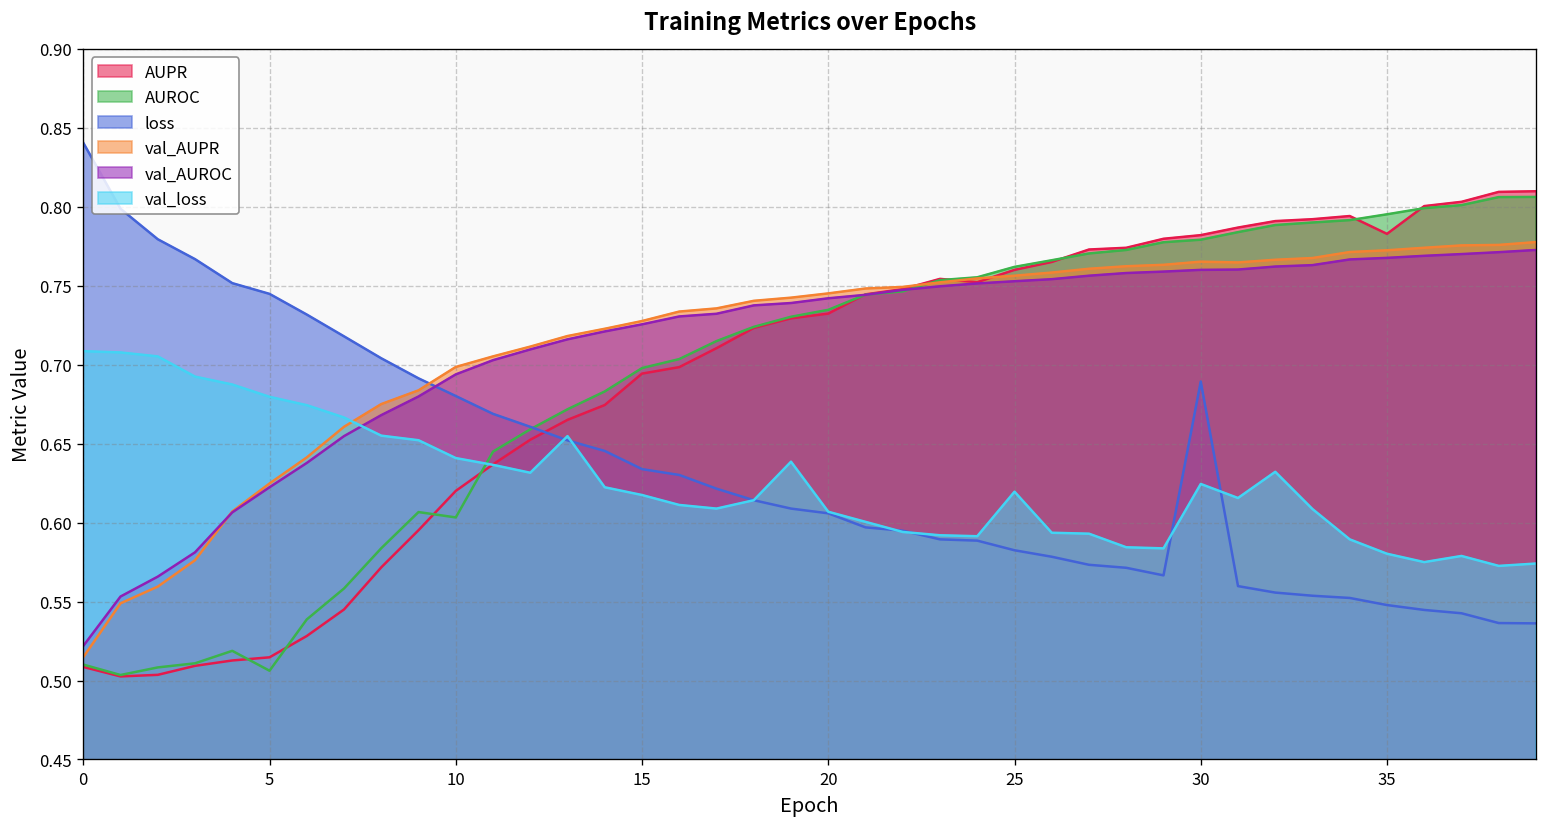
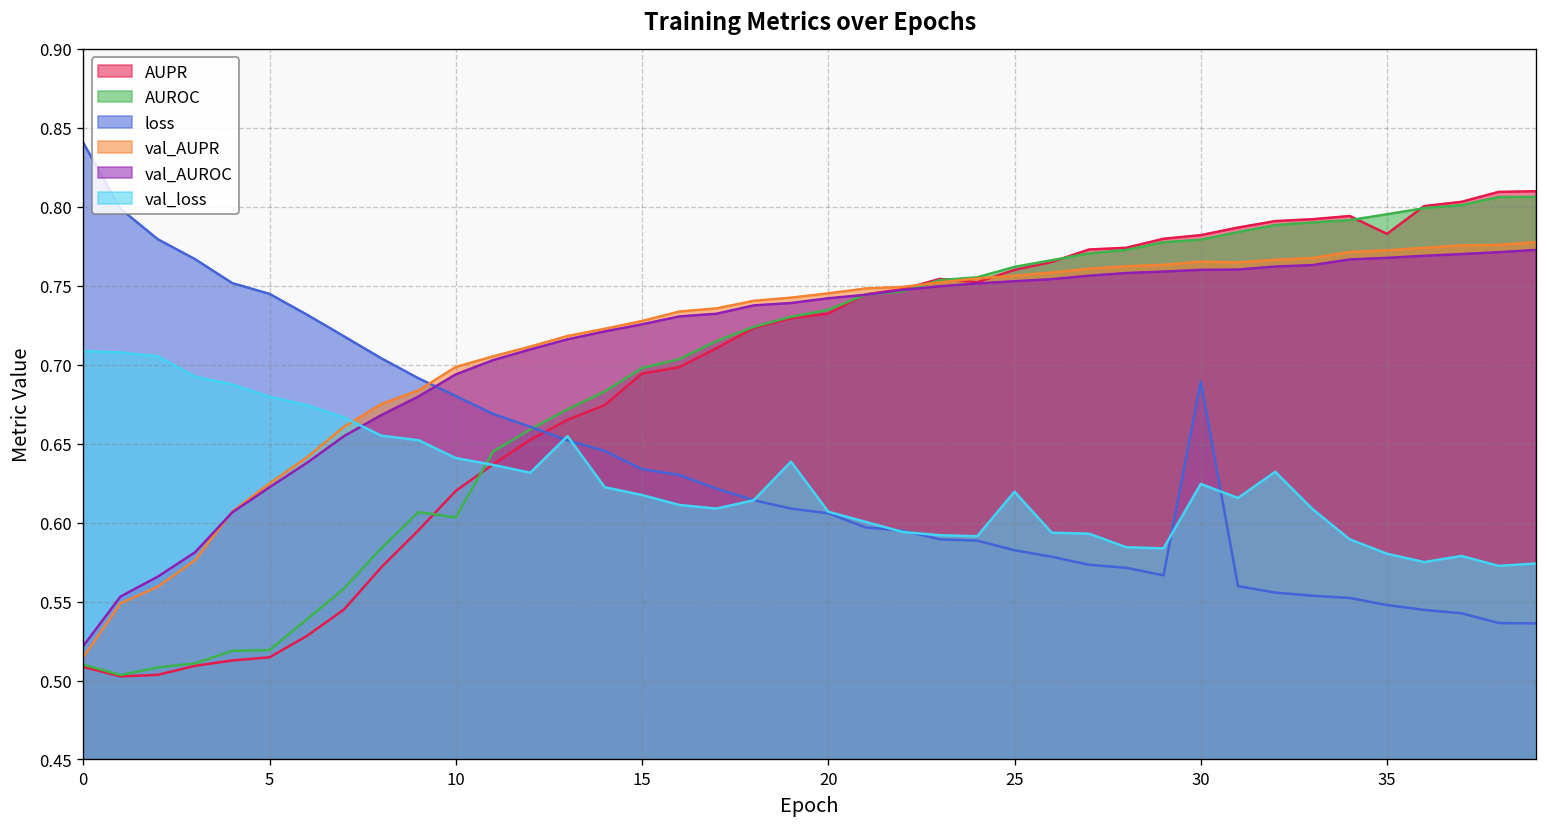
  {
    "AUPR": {
      "5": 0.515,
      "10": 0.620,
      "15": 0.694,
      "20": 0.732,
      "30": 0.782,
      "35": 0.783
    },
    "AUROC": {
-     "5": 0.506,
+     "5": 0.519,
      "10": 0.603,
      "15": 0.698,
      "20": 0.735,
      "30": 0.779,
      "35": 0.795
    },
    "loss": {
      "0": 0.841,
      "5": 0.745,
      "10": 0.680,
      "15": 0.634,
      "25": 0.583,
      "30": 0.689,
      "35": 0.548
    },
    "val_AUPR": {
      "0": 0.515,
      "5": 0.625,
      "10": 0.699,
      "15": 0.728,
      "20": 0.745,
      "25": 0.756,
      "30": 0.765,
      "35": 0.773
    },
    "val_AUROC": {
      "0": 0.522,
      "5": 0.622,
      "10": 0.694,
      "15": 0.726,
      "20": 0.742,
      "25": 0.753,
      "30": 0.760,
      "35": 0.768
    },
    "val_loss": {
      "0": 0.709,
      "5": 0.680,
      "10": 0.641,
      "15": 0.618,
      "25": 0.620,
      "30": 0.625,
      "35": 0.580
    }
  }
